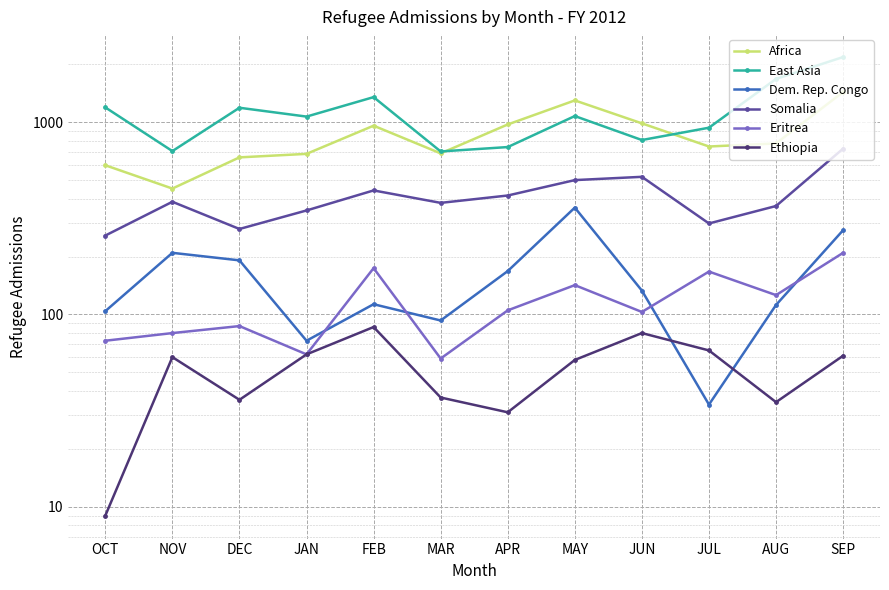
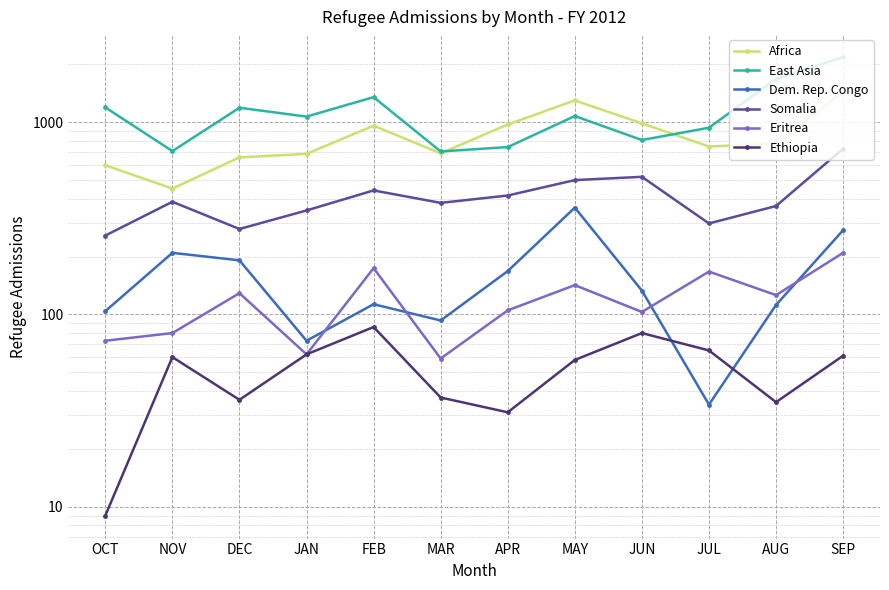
  {
    "Africa": {
      "OCT": 600,
      "NOV": 450,
      "DEC": 660,
      "JAN": 680,
      "FEB": 1000,
      "APR": 1000,
      "MAY": 1300,
      "JUN": 1000,
      "JUL": 750
    },
    "East Asia": {
      "OCT": 1200,
      "NOV": 710,
      "DEC": 1200,
      "JAN": 1100,
      "FEB": 1300,
      "APR": 740,
      "MAY": 1100,
      "JUN": 810,
      "JUL": 900
    },
    "Eritrea": {
      "OCT": 73,
      "NOV": 80,
-     "DEC": 90,
+     "DEC": 130,
      "FEB": 170,
      "MAR": 59,
      "APR": 110,
      "MAY": 140,
      "JUN": 100,
      "JUL": 170,
      "AUG": 130,
      "SEP": 210
    }
  }
